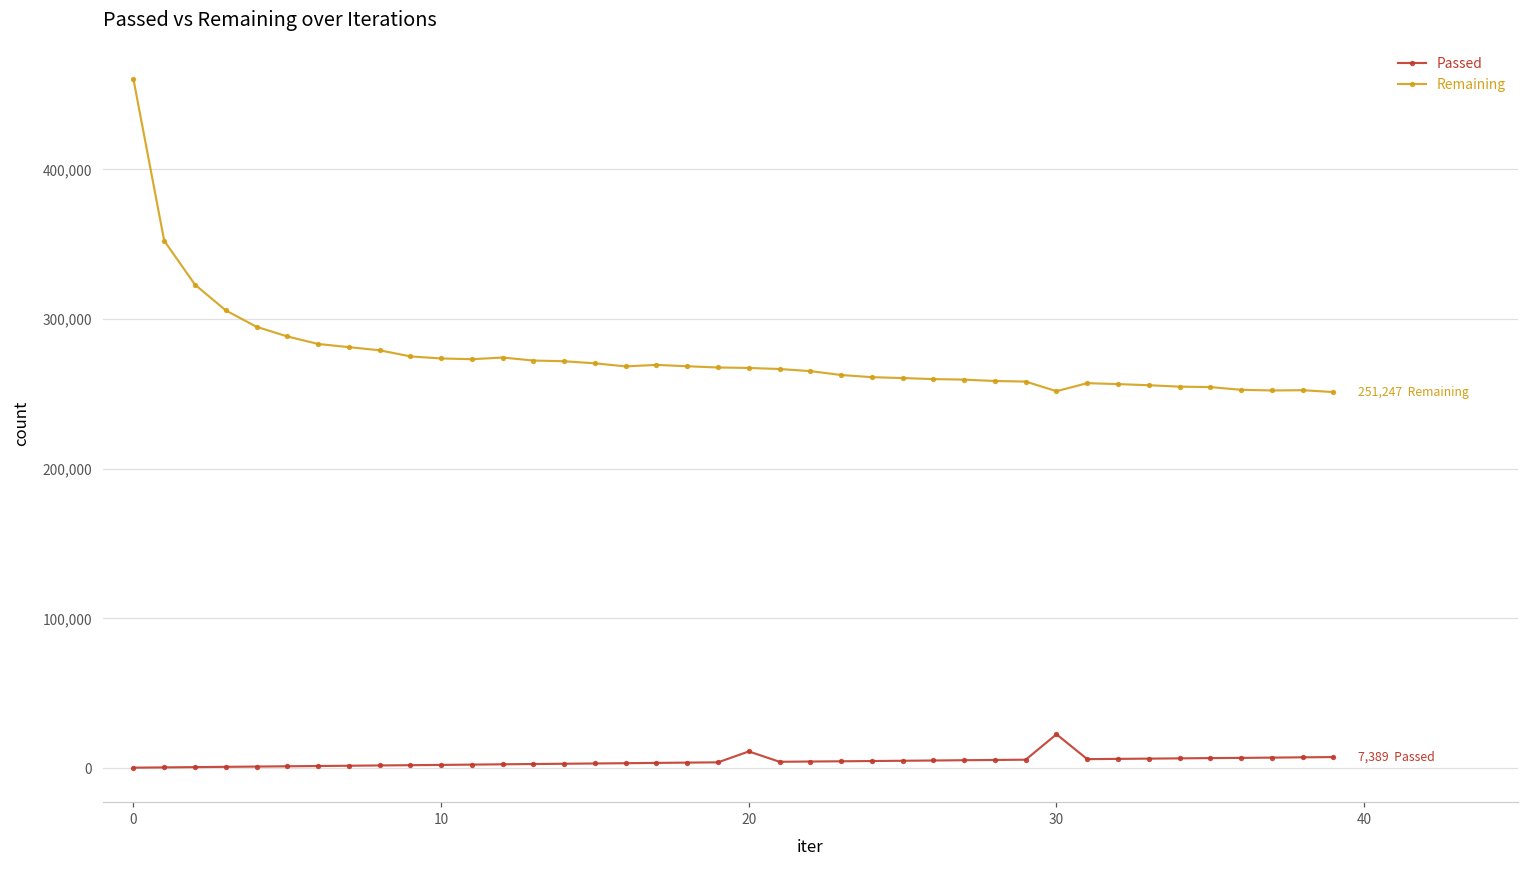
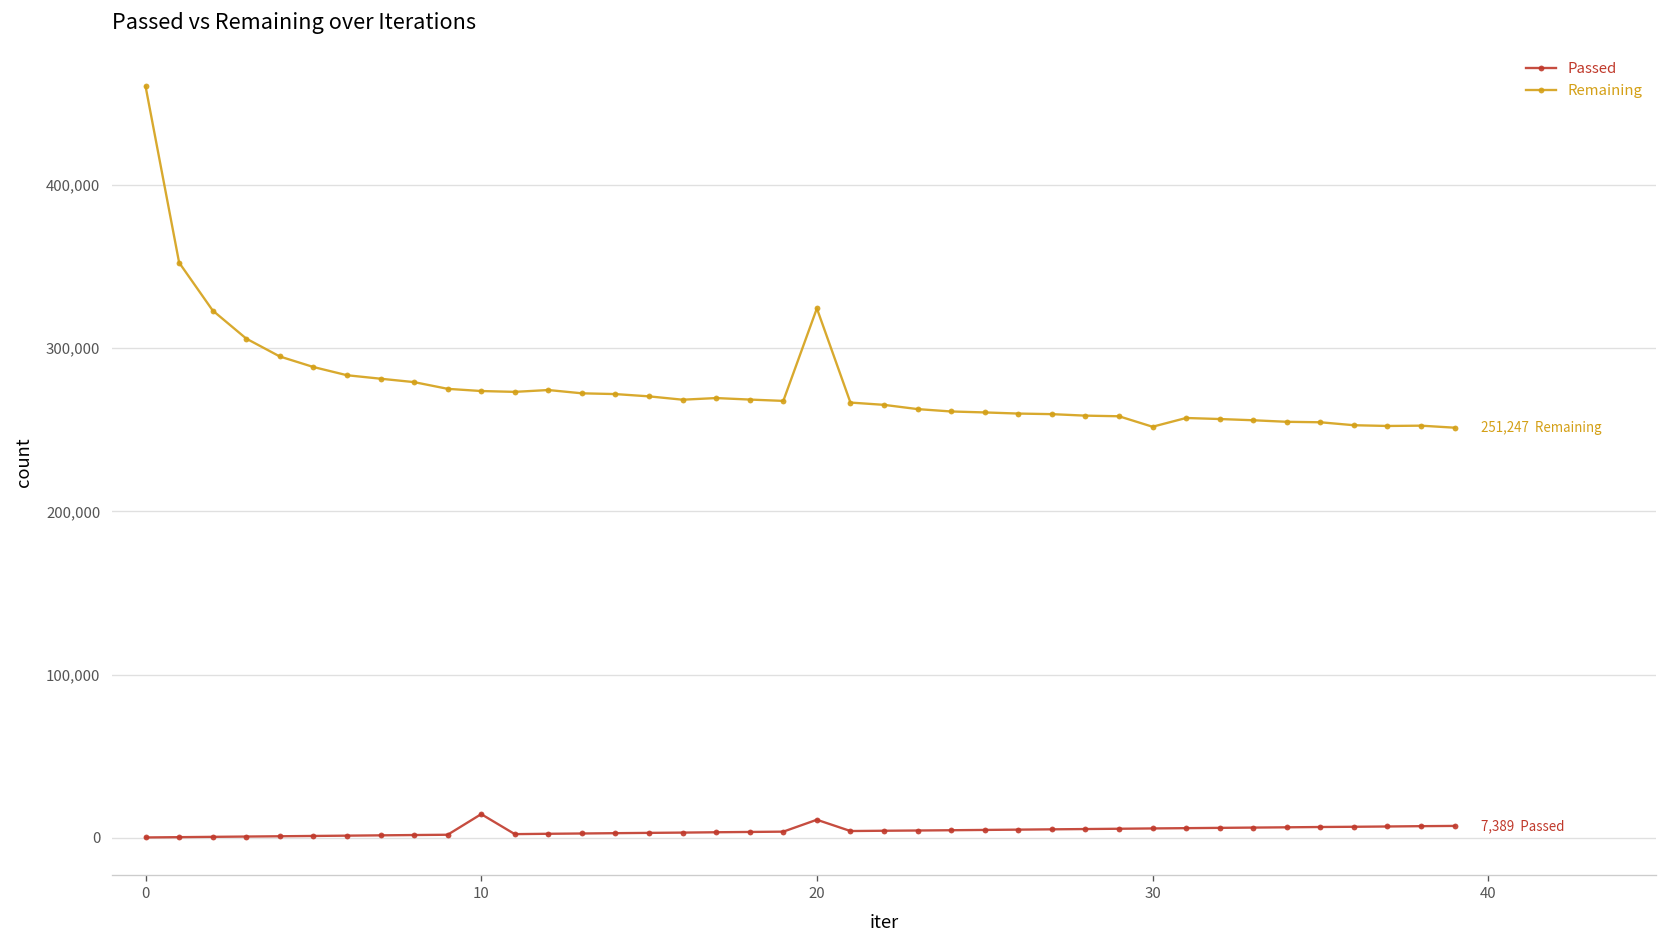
  {
    "Passed": {
      "0": "0",
-     "10": "2,000",
+     "10": "15,000",
      "20": "11,000",
-     "30": "23,000"
+     "30": "6,000"
    },
    "Remaining": {
      "0": "460,000",
      "10": "274,000",
-     "20": "267,000",
+     "20": "324,000",
      "30": "252,000"
    }
  }
